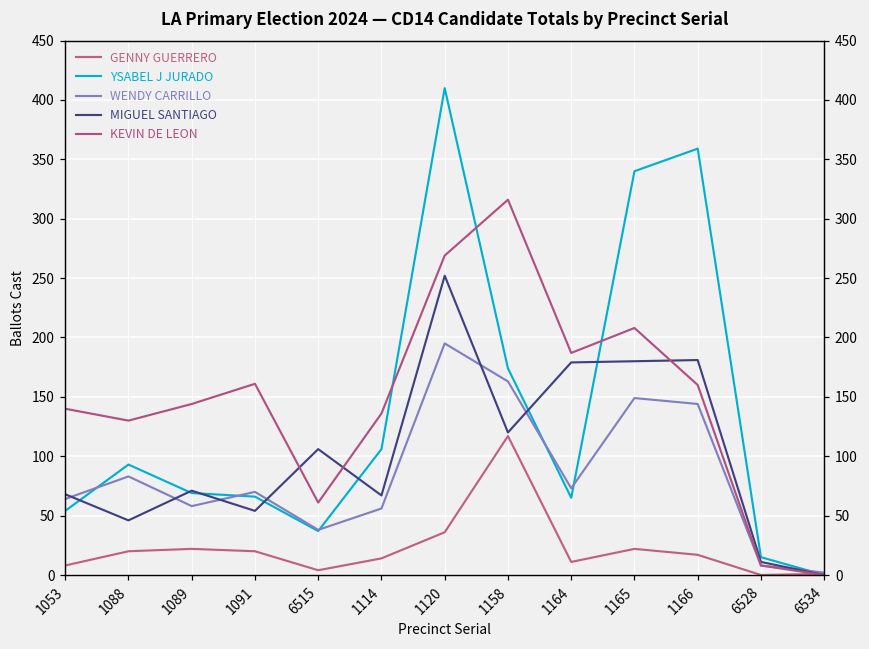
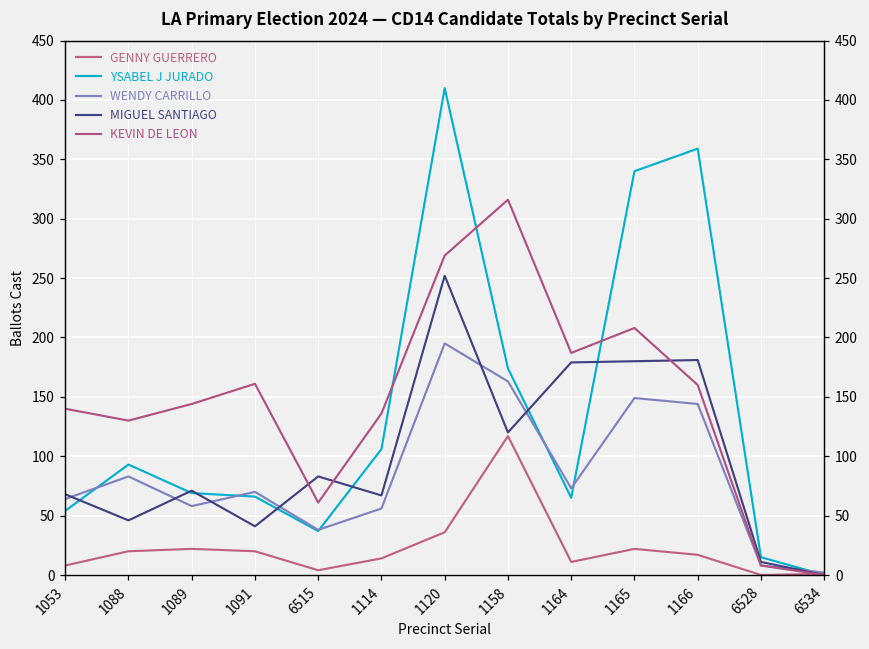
  {
    "YSABEL J JURADO": {
      "1053": 54,
      "1088": 93,
      "1091": 66,
      "1114": 106,
      "1120": 410,
      "1158": 174,
      "1164": 65,
      "1165": 340,
      "1166": 359,
      "6528": 15
    },
    "WENDY CARRILLO": {
      "1053": 64,
      "1088": 83,
      "1089": 58,
      "1091": 70,
      "1114": 56,
      "1120": 195,
      "1158": 163,
      "1164": 73,
      "1165": 149,
      "1166": 144
    },
    "MIGUEL SANTIAGO": {
      "1053": 68,
      "1088": 46,
-     "1091": 54,
-     "6515": 106,
+     "1091": 41,
+     "6515": 83,
      "1114": 67,
      "1120": 252,
      "1158": 120,
      "1164": 179,
      "1165": 180,
      "1166": 181,
      "6528": 11
    }
  }
